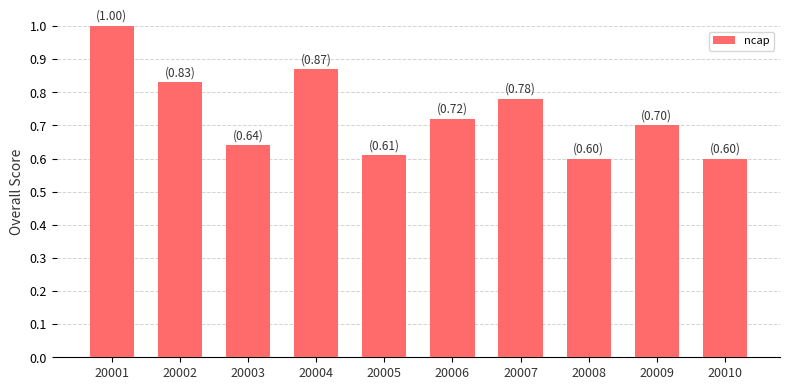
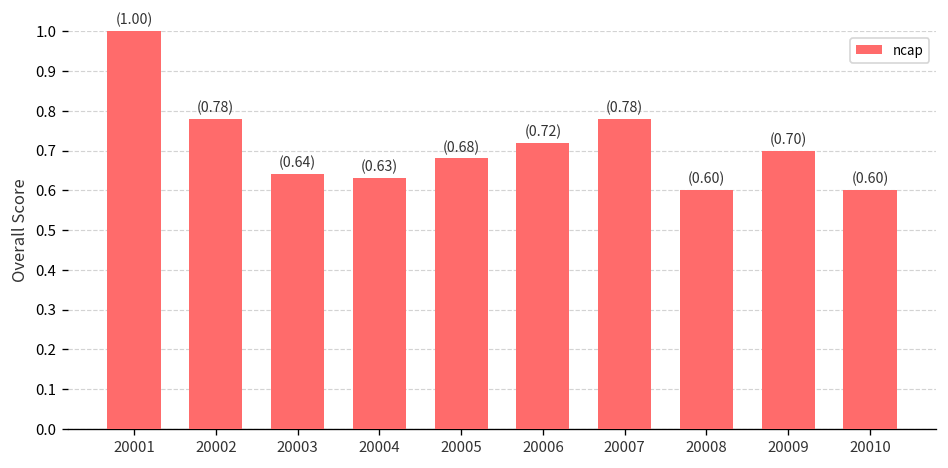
  {
    "20001": "(1.00)",
-   "20002": "(0.83)",
+   "20002": "(0.78)",
    "20003": "(0.64)",
-   "20004": "(0.87)",
-   "20005": "(0.61)",
+   "20004": "(0.63)",
+   "20005": "(0.68)",
    "20006": "(0.72)",
    "20007": "(0.78)",
    "20008": "(0.60)",
    "20009": "(0.70)",
    "20010": "(0.60)"
  }
